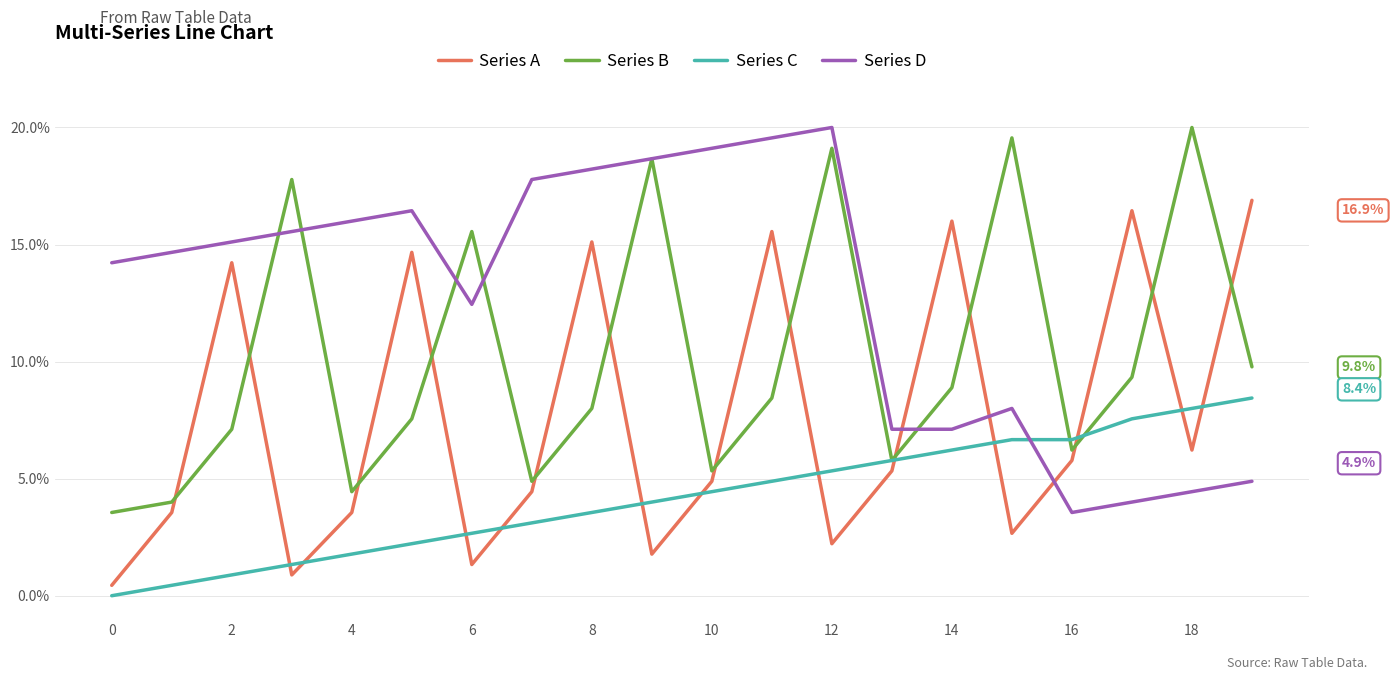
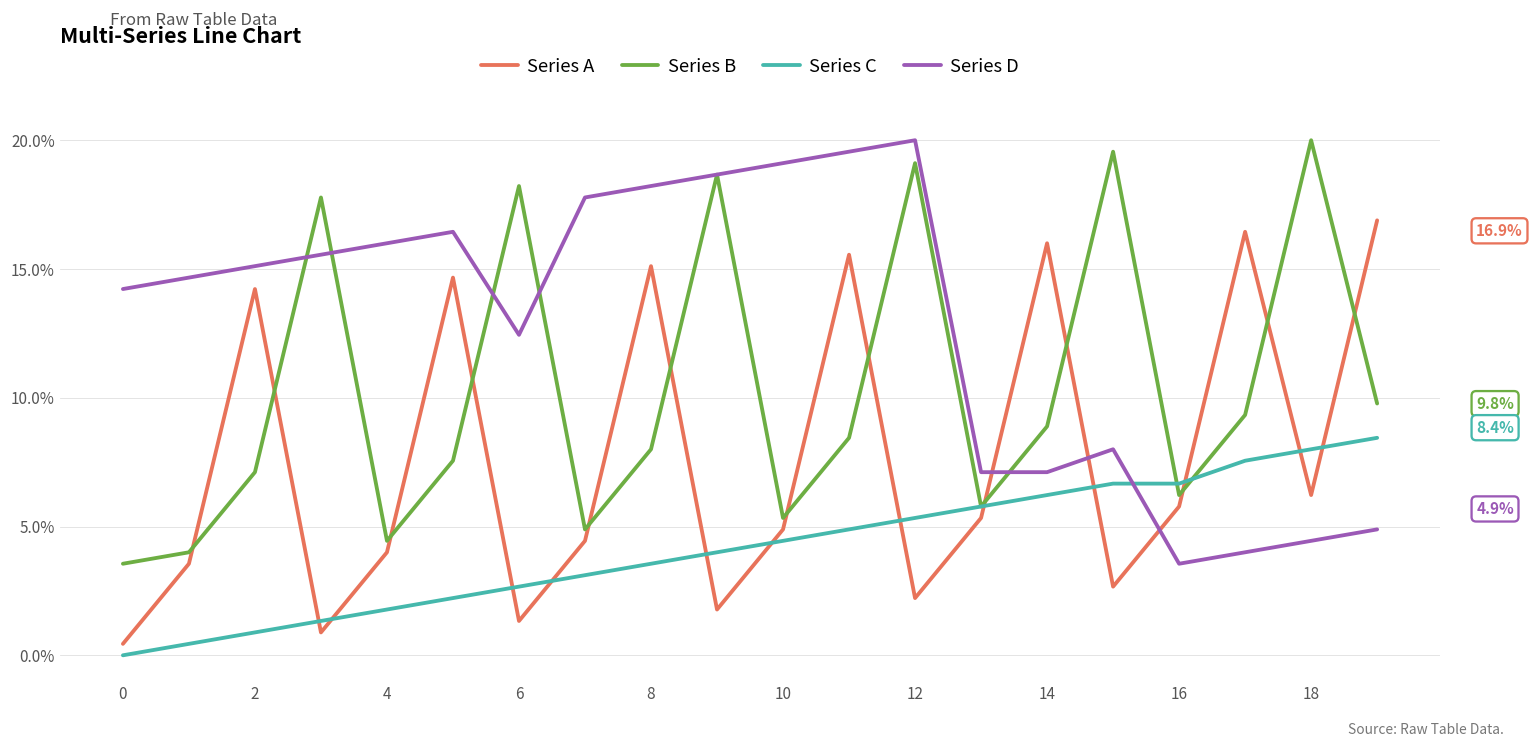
  {
    "Series A": {
      "0": "0.4%",
      "2": "14.2%",
-     "4": "3.6%",
+     "4": "4.0%",
      "6": "1.3%",
      "8": "15.1%",
      "10": "4.9%",
      "12": "2.2%",
      "14": "16.0%",
      "16": "5.8%",
      "18": "6.2%"
    },
    "Series B": {
      "0": "3.6%",
      "2": "7.1%",
      "4": "4.4%",
-     "6": "15.6%",
+     "6": "18.2%",
      "8": "8.0%",
      "10": "5.3%",
      "12": "19.1%",
      "14": "8.9%",
      "16": "6.2%",
      "18": "20.0%"
    },
    "Series C": {
      "0": "0.0%",
      "2": "0.9%",
      "4": "1.8%",
      "6": "2.7%",
      "8": "3.6%",
      "10": "4.4%",
      "12": "5.3%",
      "14": "6.2%",
      "16": "6.7%",
      "18": "8.0%"
    },
    "Series D": {
      "0": "14.2%",
      "2": "15.1%",
      "4": "16.0%",
      "6": "12.4%",
      "8": "18.2%",
      "10": "19.1%",
      "12": "20.0%",
      "14": "7.1%",
      "16": "3.6%",
      "18": "4.4%"
    }
  }
